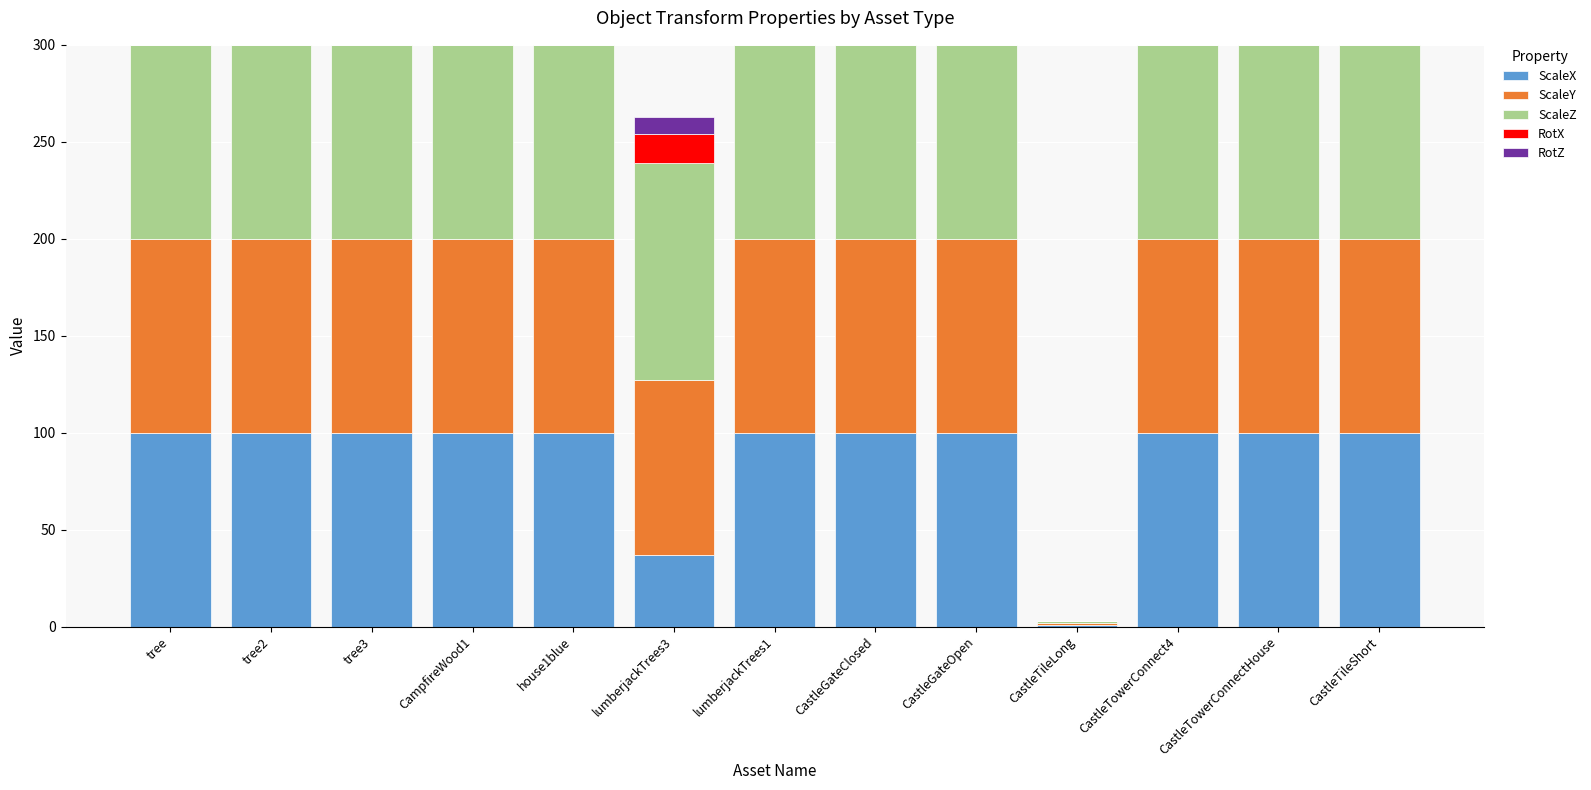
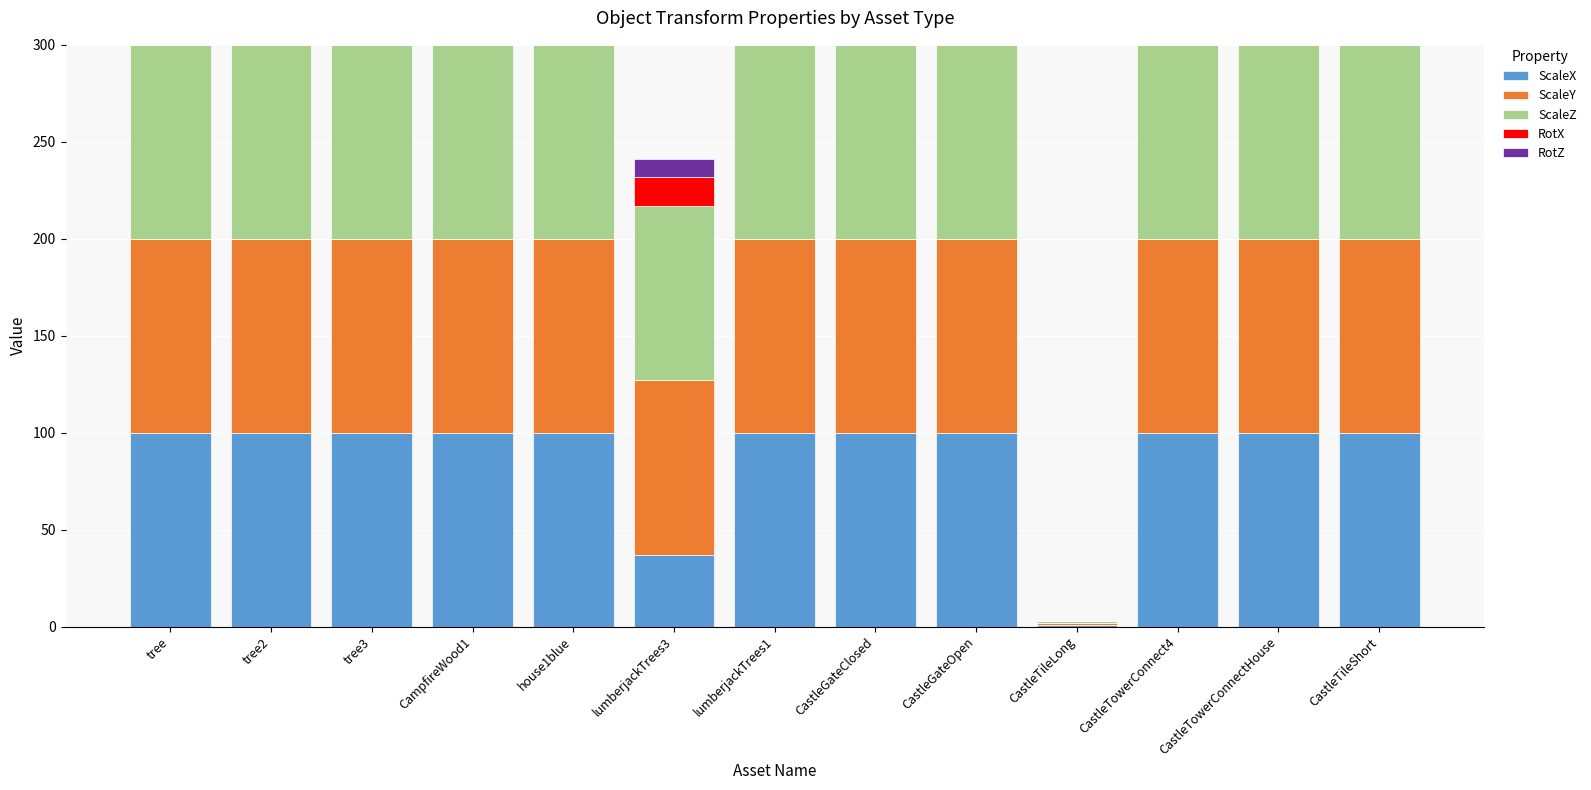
  {
    "ScaleX": {
      "tree": 100,
      "tree2": 100,
      "tree3": 100,
      "CampfireWood1": 100,
      "house1blue": 100,
      "lumberjackTrees3": 37,
      "lumberjackTrees1": 100,
      "CastleGateClosed": 100,
      "CastleGateOpen": 100,
      "CastleTowerConnect4": 100,
      "CastleTowerConnectHouse": 100,
      "CastleTileShort": 100
    },
    "ScaleY": {
      "tree": 100,
      "tree2": 100,
      "tree3": 100,
      "CampfireWood1": 100,
      "house1blue": 100,
      "lumberjackTrees3": 90,
      "lumberjackTrees1": 100,
      "CastleGateClosed": 100,
      "CastleGateOpen": 100,
      "CastleTowerConnect4": 100,
      "CastleTowerConnectHouse": 100,
      "CastleTileShort": 100
    },
    "ScaleZ": {
      "tree": 100,
      "tree2": 100,
      "tree3": 100,
      "CampfireWood1": 100,
      "house1blue": 100,
-     "lumberjackTrees3": 112,
+     "lumberjackTrees3": 90,
      "lumberjackTrees1": 100,
      "CastleGateClosed": 100,
      "CastleGateOpen": 100,
      "CastleTowerConnect4": 100,
      "CastleTowerConnectHouse": 100,
      "CastleTileShort": 100
    },
    "RotX": {
      "tree": 0,
      "CampfireWood1": 0,
      "house1blue": 0,
      "lumberjackTrees3": 15,
      "lumberjackTrees1": 0,
      "CastleGateClosed": 0,
      "CastleTileLong": 0,
      "CastleTileShort": 0
    },
    "RotZ": {
      "tree": 0,
      "tree2": 0,
      "CampfireWood1": 0,
      "house1blue": 0,
      "lumberjackTrees3": 9,
      "lumberjackTrees1": 0,
      "CastleGateClosed": 0,
      "CastleGateOpen": 0,
      "CastleTileLong": 0,
      "CastleTowerConnect4": 0,
      "CastleTowerConnectHouse": 0,
      "CastleTileShort": 0
    }
  }
